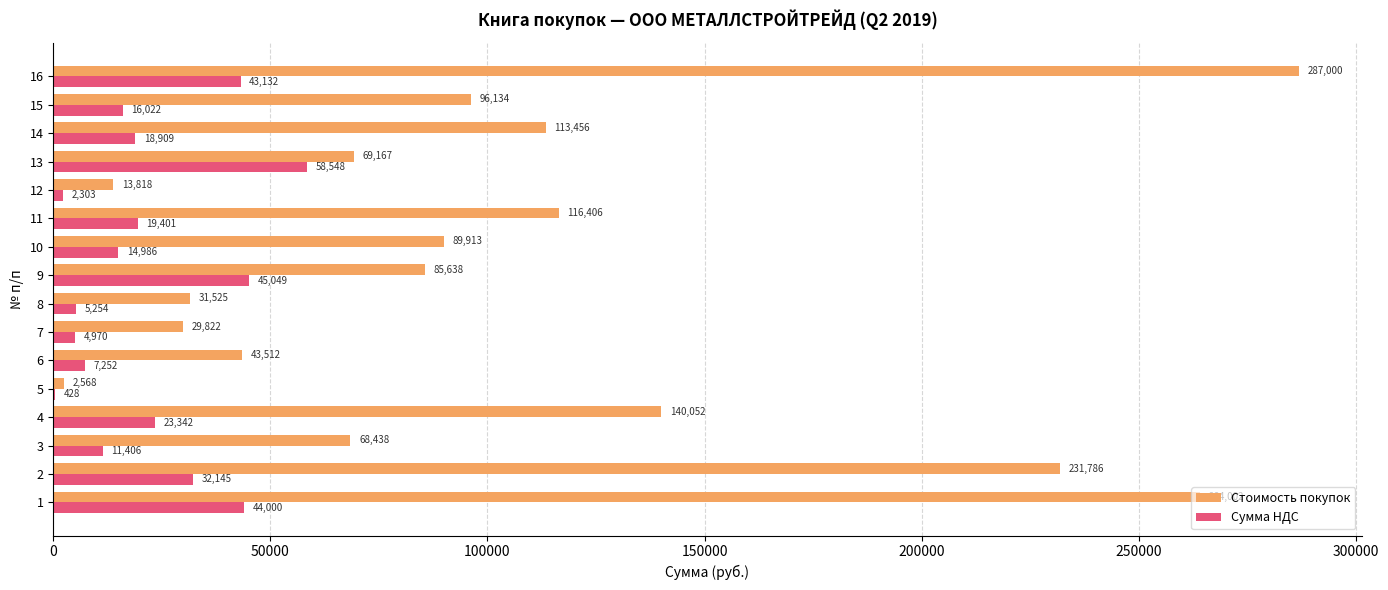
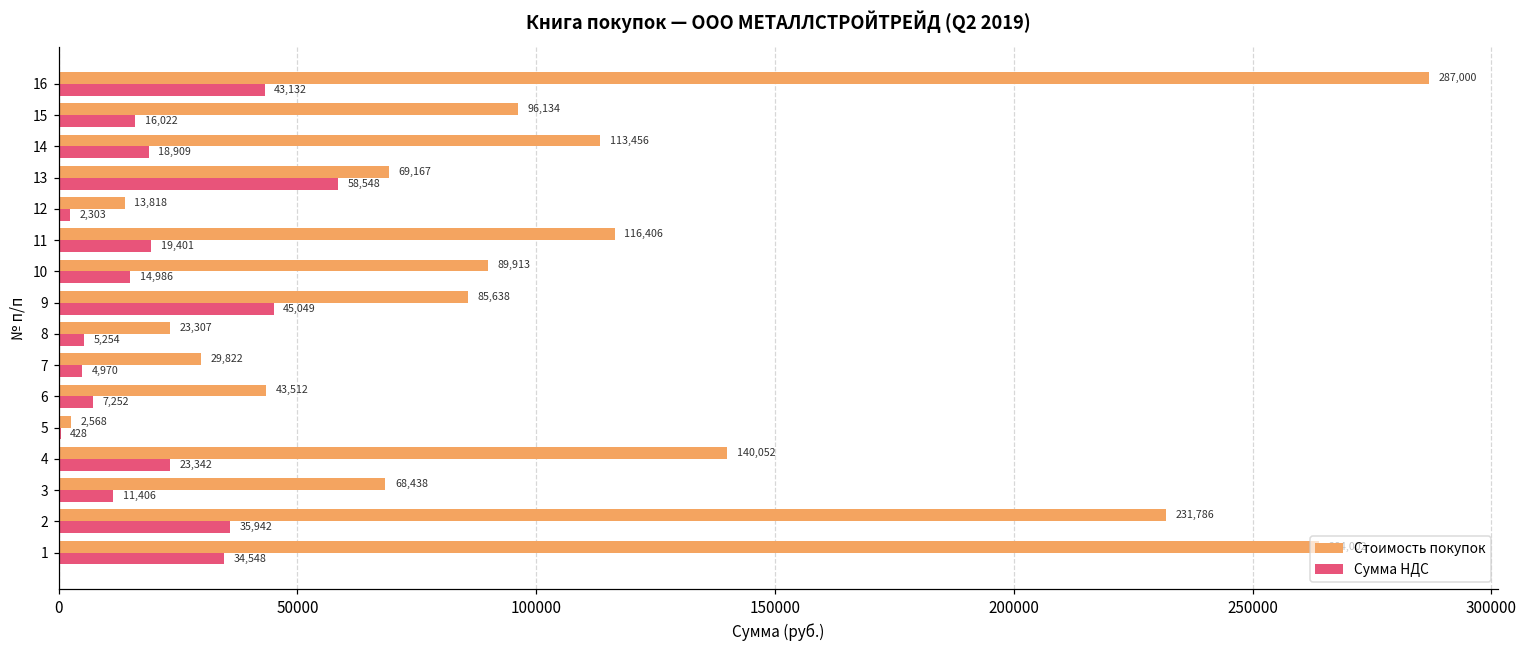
  {
    "Стоимость покупок": {
      "16": "287,000",
      "15": "96,134",
      "14": "113,456",
      "13": "69,167",
      "12": "13,818",
      "11": "116,406",
      "10": "89,913",
      "9": "85,638",
-     "8": "31,525",
+     "8": "23,307",
      "7": "29,822",
      "6": "43,512",
      "5": "2,568",
      "4": "140,052",
      "3": "68,438",
      "2": "231,786"
    },
    "Сумма НДС": {
      "16": "43,132",
      "15": "16,022",
      "14": "18,909",
      "13": "58,548",
      "12": "2,303",
      "11": "19,401",
      "10": "14,986",
      "9": "45,049",
      "8": "5,254",
      "7": "4,970",
      "6": "7,252",
      "5": "428",
      "4": "23,342",
      "3": "11,406",
-     "2": "32,145",
-     "1": "44,000"
+     "2": "35,942",
+     "1": "34,548"
    }
  }
